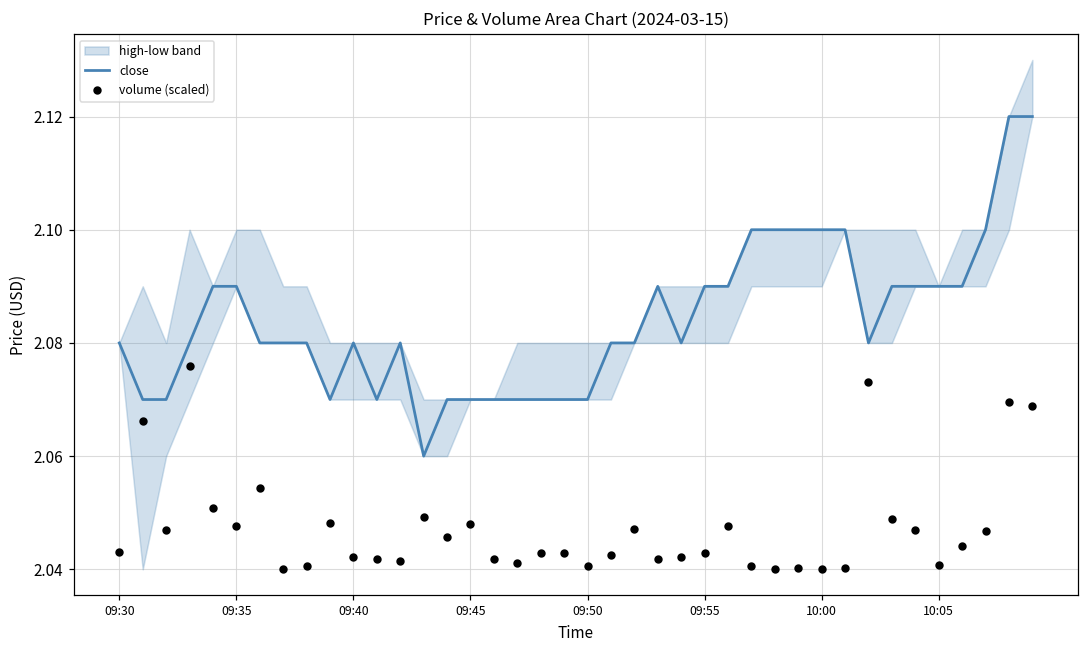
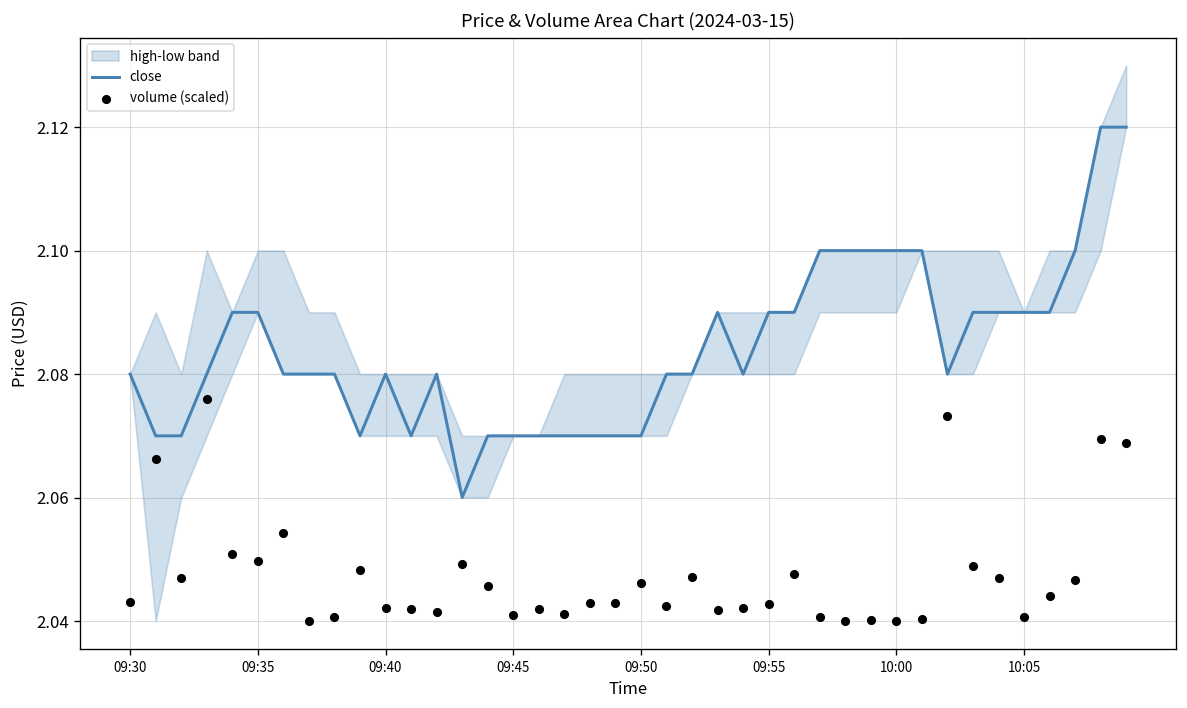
  {
    "volume (scaled)": {
-     "09:35": 2.048,
-     "09:45": 2.048,
-     "09:50": 2.041
+     "09:35": 2.050,
+     "09:45": 2.041,
+     "09:50": 2.046
    }
  }
